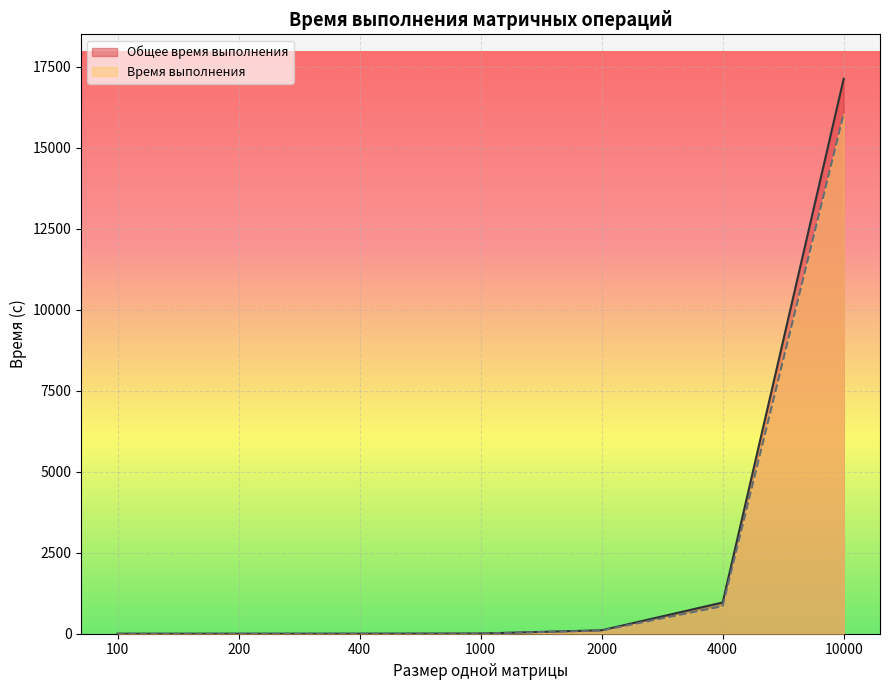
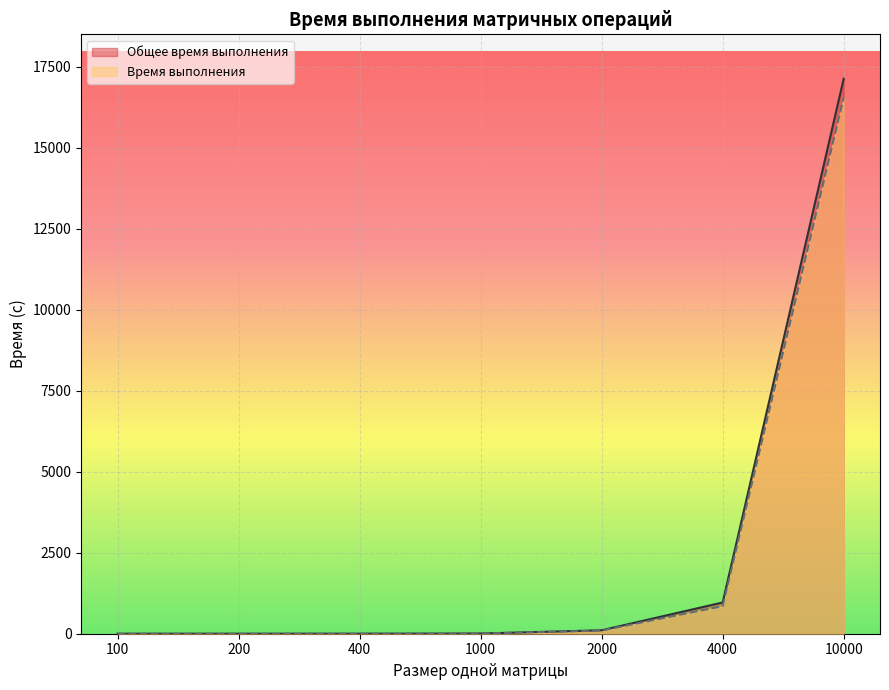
  {
    "Общее время выполнения": {
      "4000": 1000,
      "10000": 17100
    },
    "Время выполнения": {
      "4000": 900,
-     "10000": 16100
+     "10000": 16600
    }
  }
